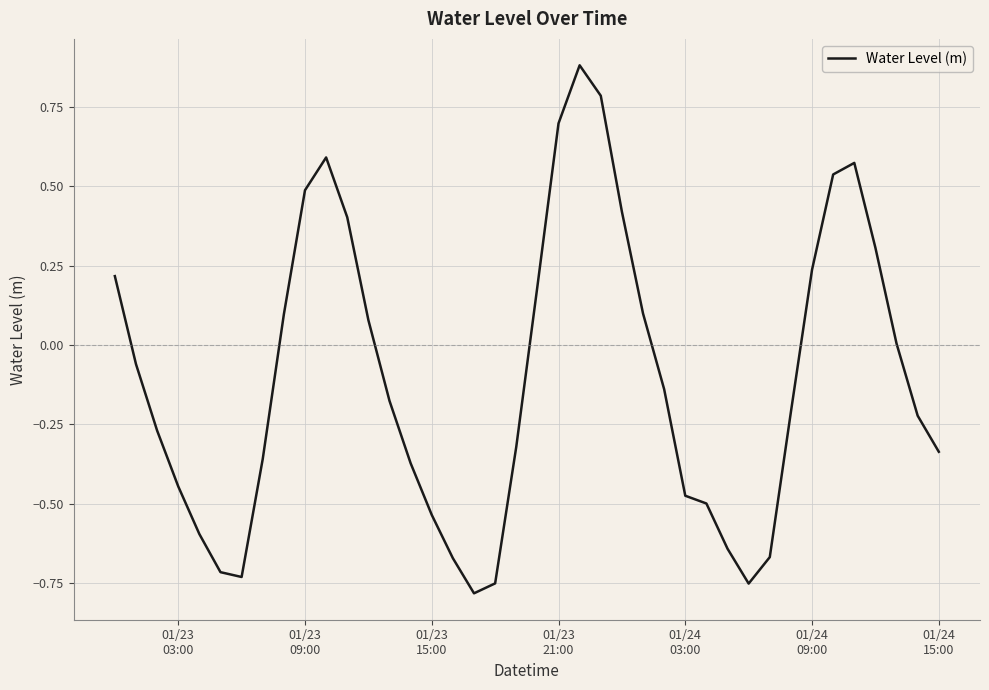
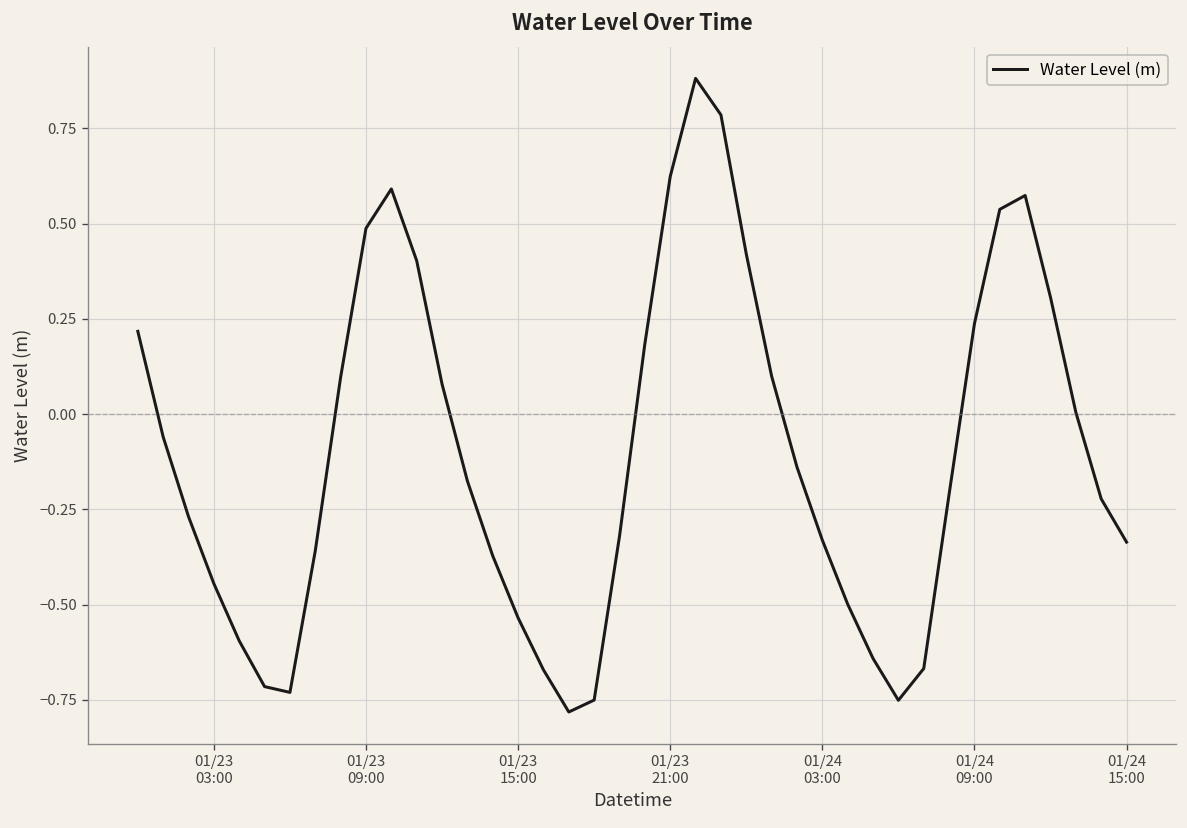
  {
    "01/23 03:00": -0.45,
    "01/23 09:00": 0.49,
    "01/23 15:00": -0.53,
-   "01/23 21:00": 0.70,
-   "01/24 03:00": -0.47,
+   "01/23 21:00": 0.62,
+   "01/24 03:00": -0.33,
    "01/24 09:00": 0.24,
    "01/24 15:00": -0.34
  }
